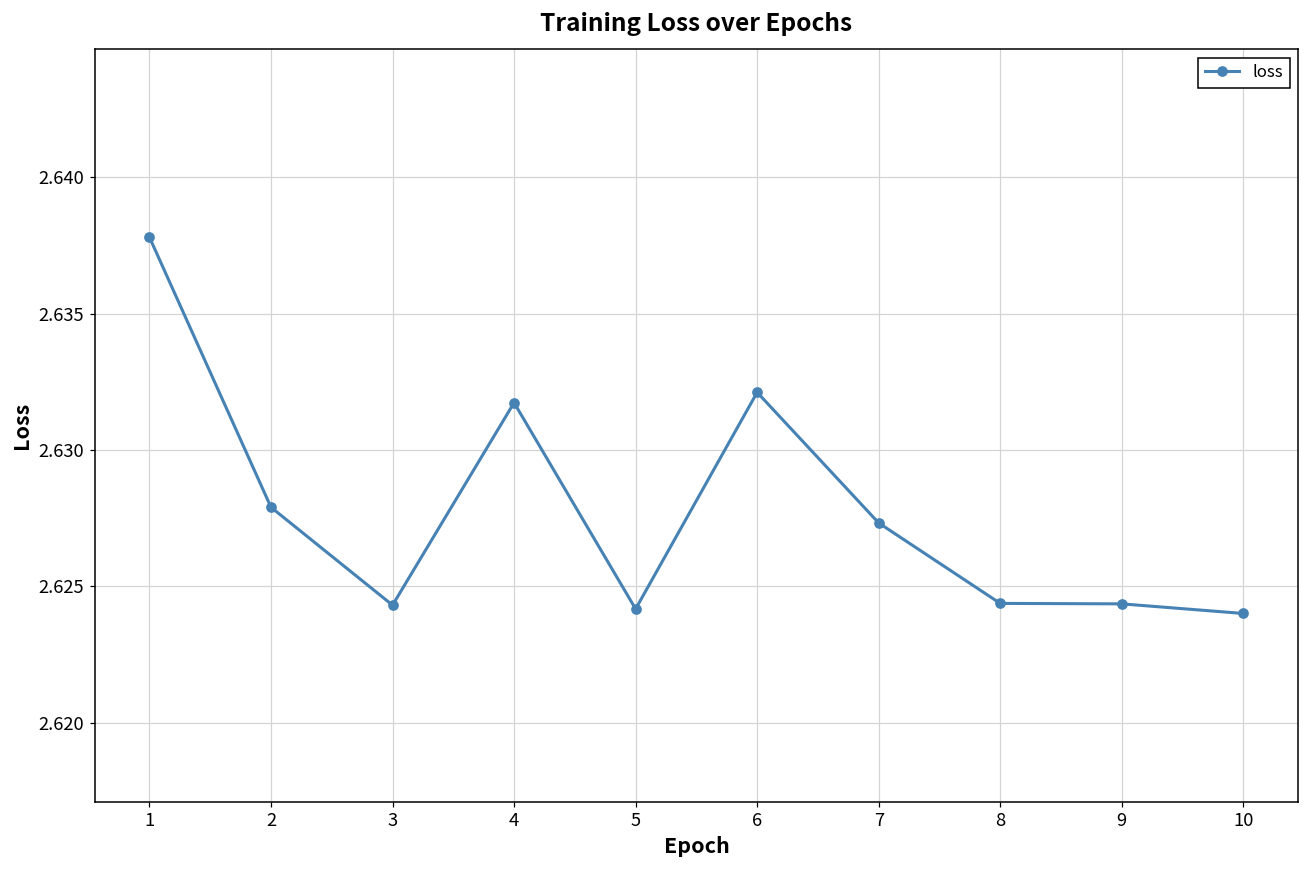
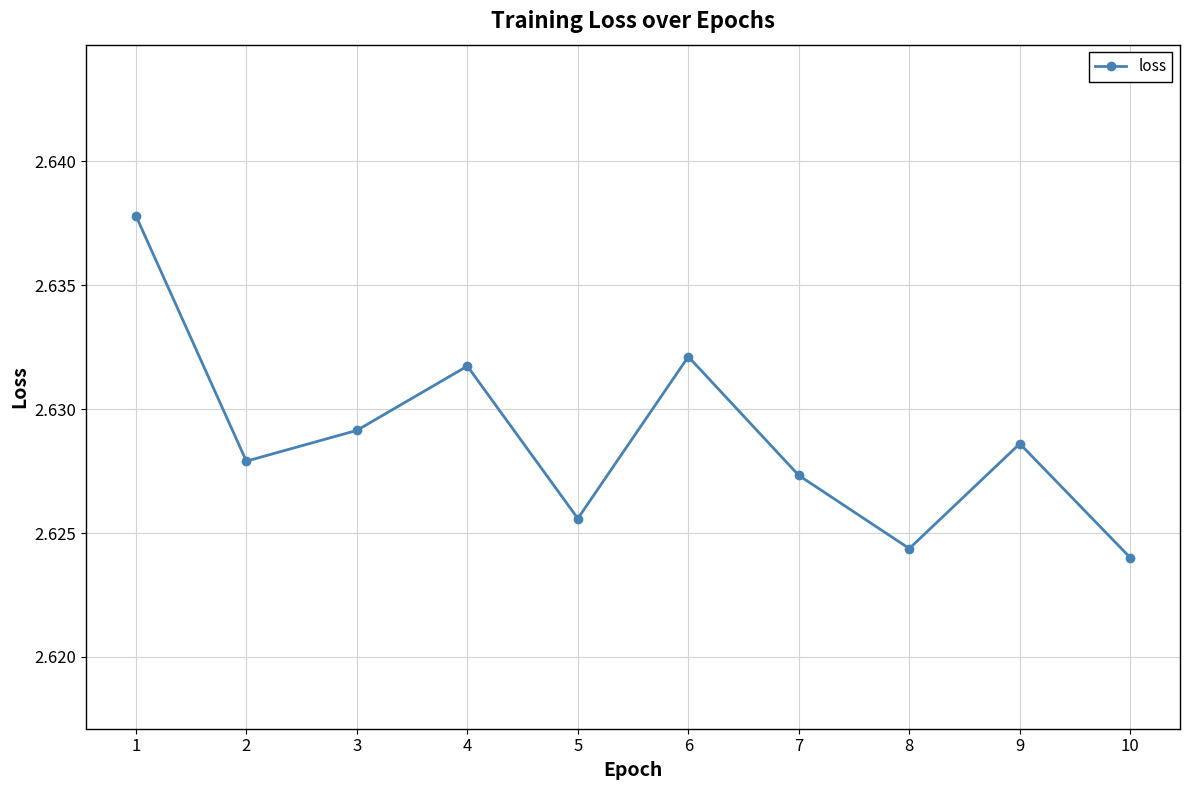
  {
    "1": 2.6378,
    "2": 2.6279,
-   "3": 2.6243,
+   "3": 2.6291,
    "4": 2.6317,
-   "5": 2.6242,
+   "5": 2.6256,
    "6": 2.6321,
    "7": 2.6273,
    "8": 2.6244,
-   "9": 2.6244,
+   "9": 2.6286,
    "10": 2.6240
  }
